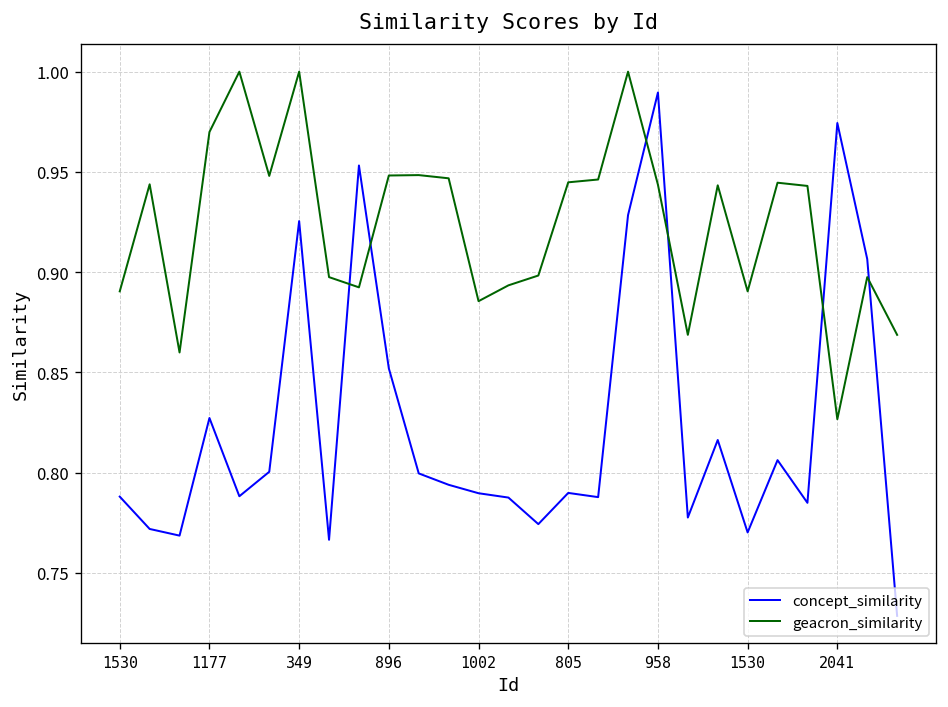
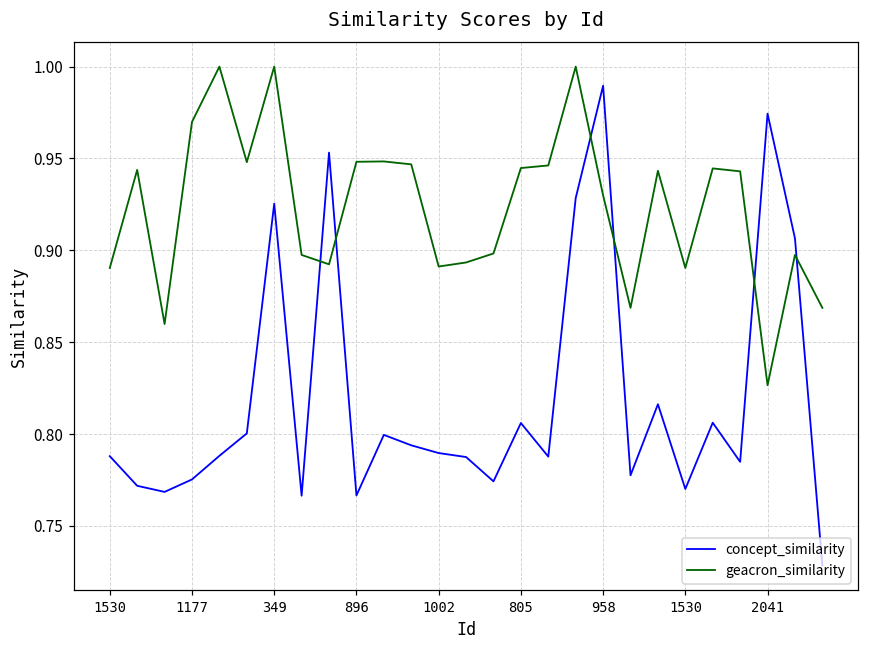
  {
    "concept_similarity": {
-     "1177": 0.827,
+     "1177": 0.775,
      "349": 0.925,
-     "896": 0.852,
+     "896": 0.767,
      "1002": 0.790,
-     "805": 0.790,
+     "805": 0.806,
      "958": 0.990,
      "2041": 0.974
    },
    "geacron_similarity": {
      "1177": 0.970,
      "349": 1.000,
      "896": 0.948,
-     "1002": 0.886,
+     "1002": 0.891,
      "805": 0.945,
-     "958": 0.944,
+     "958": 0.930,
      "2041": 0.827
    }
  }
